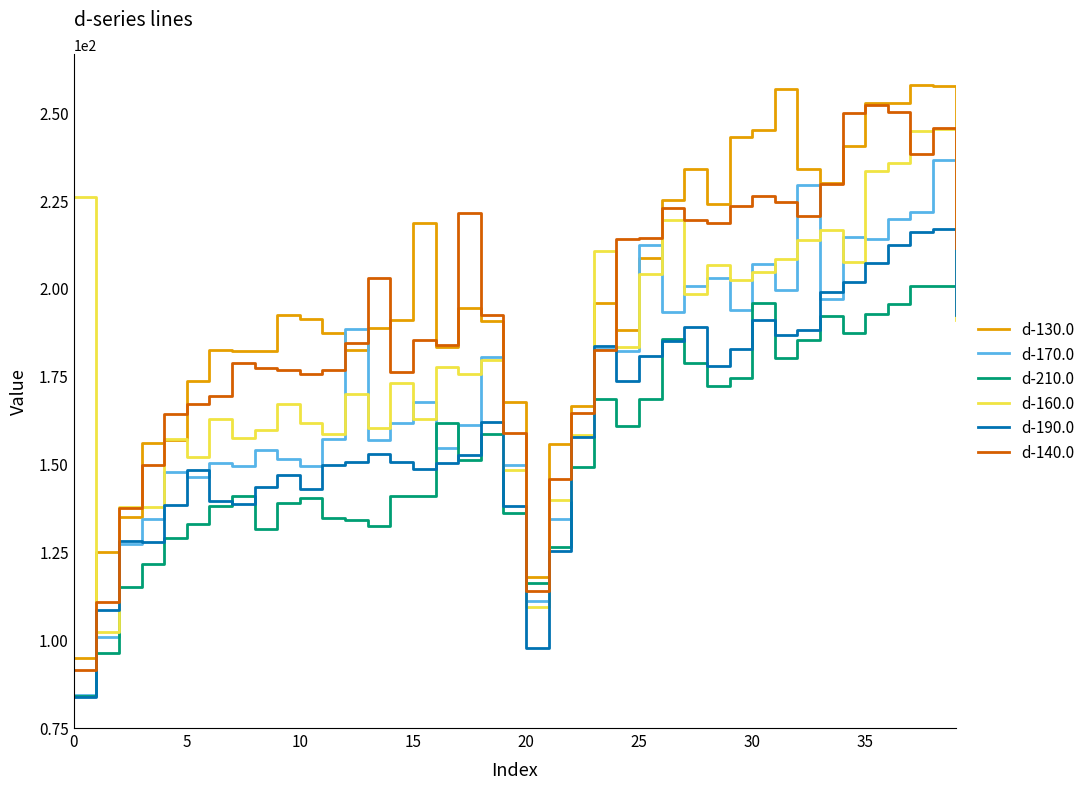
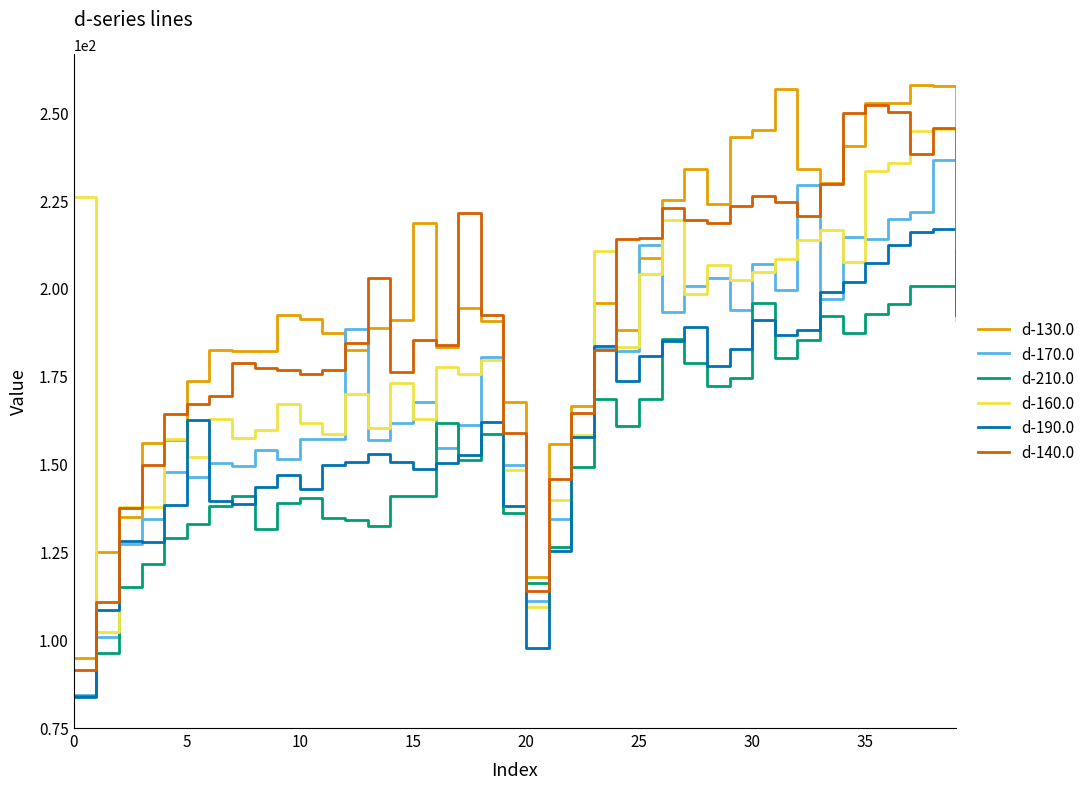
  {
    "d-130.0": {
      "0": 95,
      "5": 173,
      "10": 191,
      "15": 218,
      "20": 118,
      "25": 209,
      "30": 245
    },
    "d-170.0": {
      "5": 146,
-     "10": 149,
+     "10": 157,
      "15": 167,
      "20": 111,
      "25": 212,
      "30": 207,
      "35": 214
    },
    "d-210.0": {
      "5": 133,
      "10": 140,
      "15": 141,
      "20": 116,
      "25": 168,
      "30": 196,
      "35": 192
    },
    "d-160.0": {
      "0": 226,
      "5": 152,
      "10": 161,
      "15": 163,
      "20": 109,
      "25": 204,
      "30": 205,
      "35": 233
    },
    "d-190.0": {
-     "5": 148,
+     "5": 162,
      "10": 143,
      "15": 148,
      "20": 97,
      "25": 181,
      "30": 191,
      "35": 207
    },
    "d-140.0": {
      "0": 91,
      "5": 167,
      "10": 175,
      "15": 185,
      "20": 114,
      "25": 214,
      "30": 226
    }
  }
